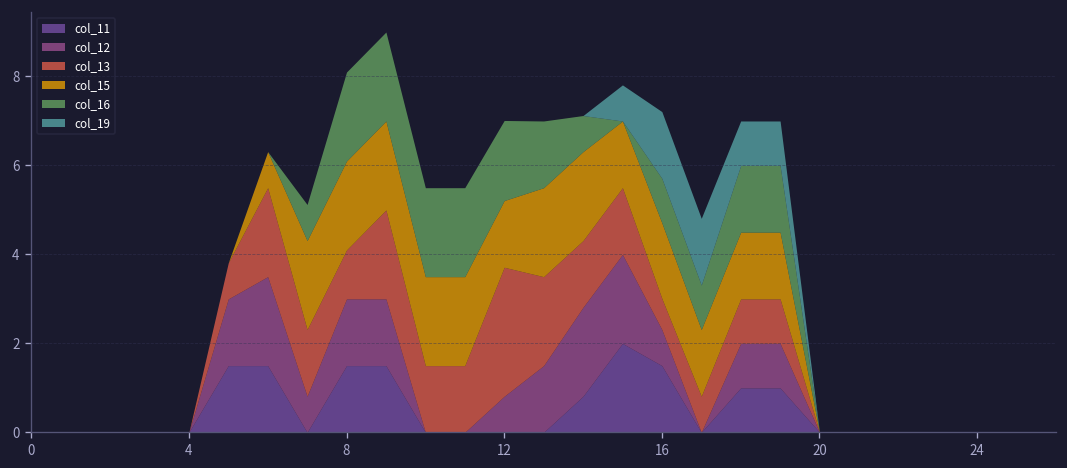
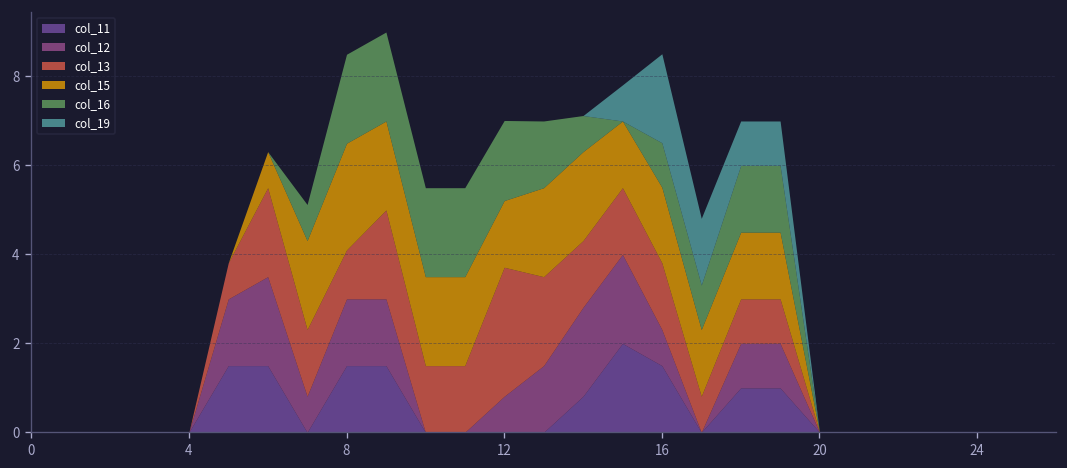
  {
    "col_13": {
      "8": 1.1,
      "12": 2.9,
-     "16": 0.7
+     "16": 1.5
    },
    "col_15": {
-     "8": 2.0,
+     "8": 2.4,
      "12": 1.5,
      "16": 1.7
    },
    "col_16": {
      "16": 1.0
    },
    "col_19": {
-     "16": 1.5
+     "16": 2.0
    }
  }
